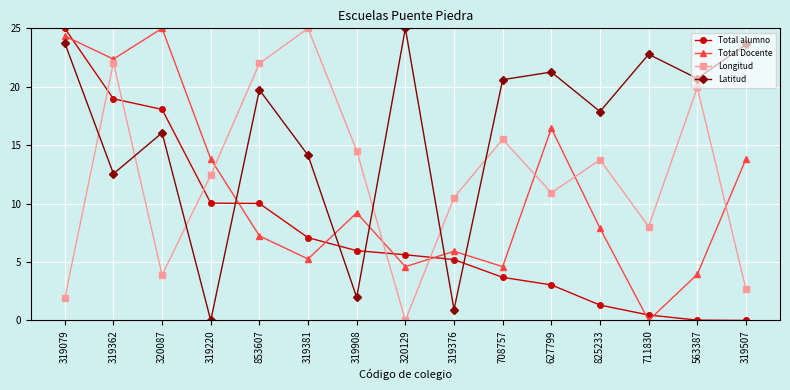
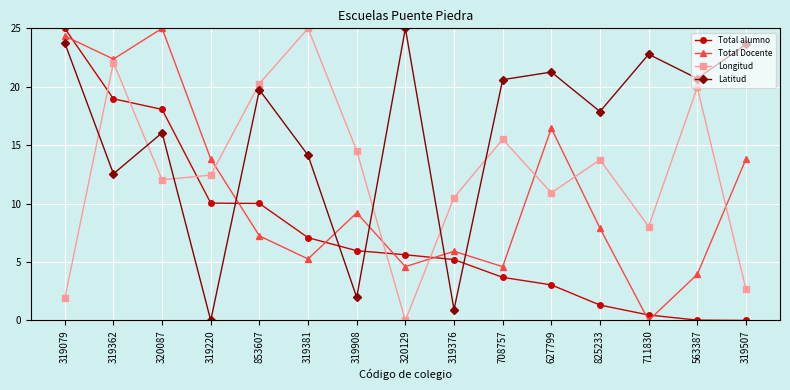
  {
    "Total alumno": {
      "319079": 25.0,
      "319362": 19.0,
      "320087": 18.1,
      "319220": 10.0,
      "853607": 10.0,
      "319381": 7.1,
      "319908": 6.0,
      "320129": 5.6,
      "319376": 5.2,
      "708757": 3.7,
      "627799": 3.0,
      "825233": 1.3,
      "711830": 0.5,
      "563387": 0.0,
      "319507": 0.0
    },
    "Total Docente": {
      "319079": 24.3,
      "319362": 22.4,
      "320087": 25.0,
      "319220": 13.8,
      "853607": 7.2,
      "319381": 5.3,
      "319908": 9.2,
      "320129": 4.6,
      "319376": 5.9,
      "708757": 4.6,
      "627799": 16.4,
      "825233": 7.9,
      "711830": 0.0,
      "563387": 3.9,
      "319507": 13.8
    },
    "Longitud": {
      "319079": 1.9,
      "319362": 22.1,
-     "320087": 3.9,
+     "320087": 12.0,
      "319220": 12.4,
-     "853607": 22.0,
+     "853607": 20.3,
      "319381": 25.0,
      "319908": 14.5,
      "320129": 0.0,
      "319376": 10.5,
      "708757": 15.5,
      "627799": 10.9,
      "825233": 13.7,
      "711830": 8.0,
      "319507": 2.7
    },
    "Latitud": {
      "319079": 23.7,
      "319362": 12.5,
      "320087": 16.1,
      "319220": 0.0,
      "853607": 19.7,
      "319381": 14.1,
      "319908": 2.0,
      "320129": 25.0,
      "319376": 0.9,
      "708757": 20.6,
      "627799": 21.3,
      "825233": 17.9,
      "711830": 22.8
    }
  }
